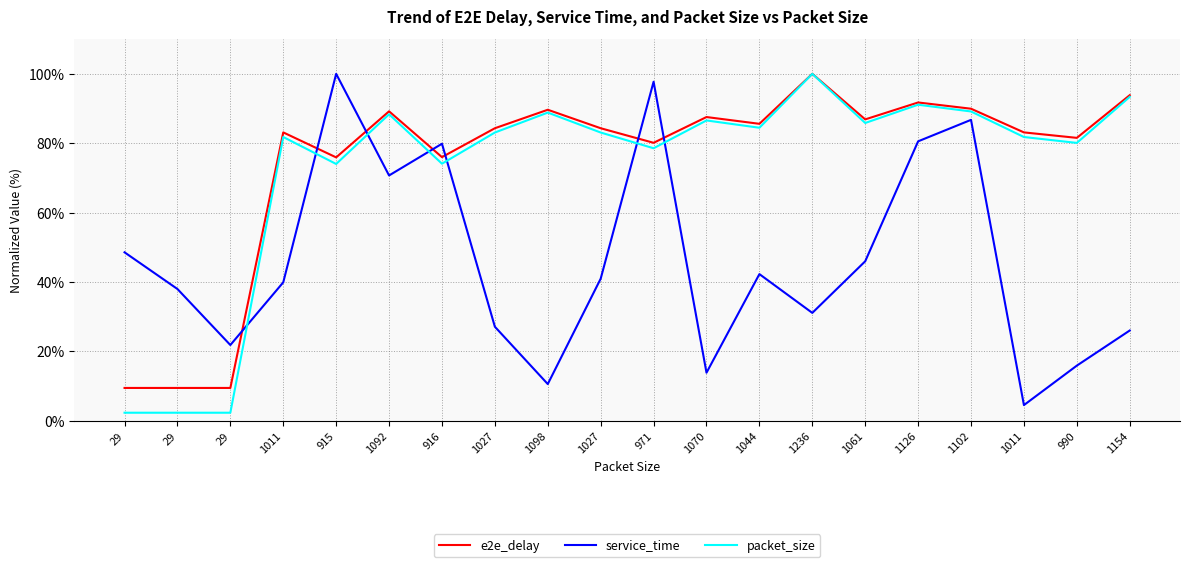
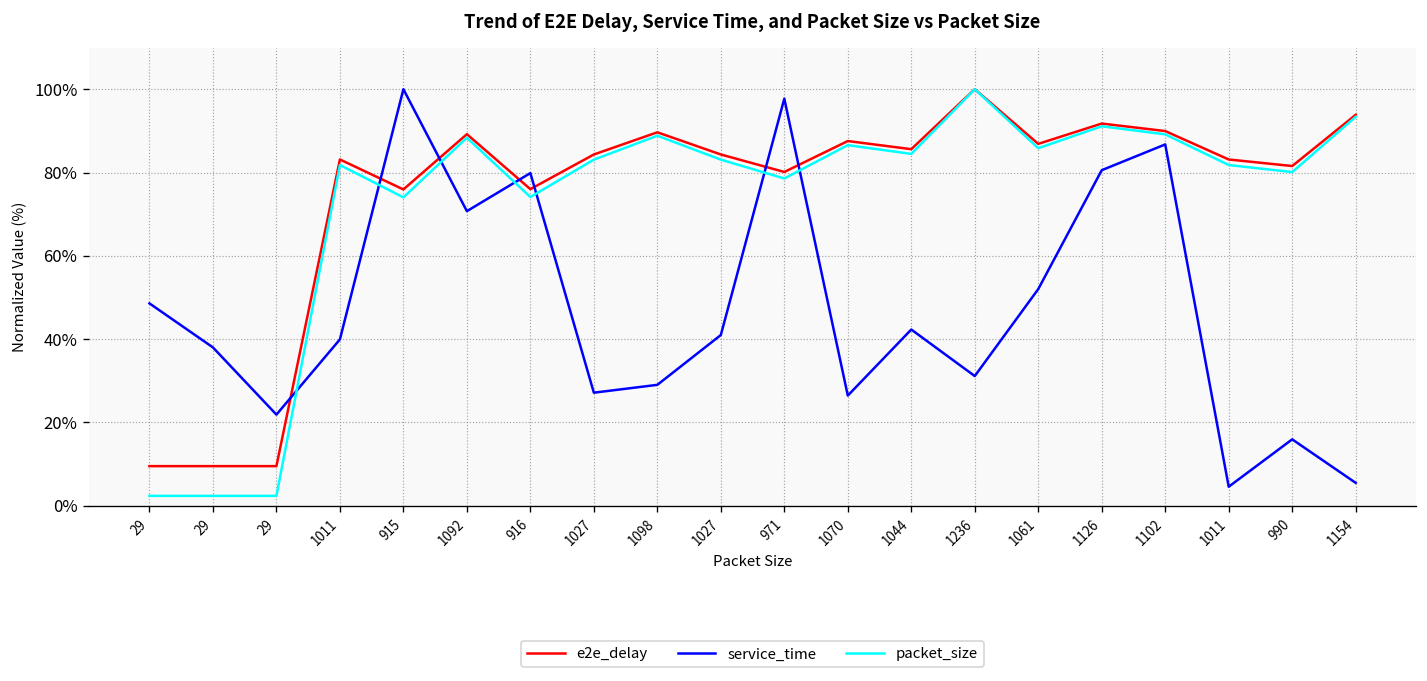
  {
    "e2e_delay": {
      "915": "76%",
      "1092": "89%",
      "916": "76%",
      "1098": "90%",
      "971": "80%",
      "1070": "88%",
      "1044": "86%",
      "1061": "87%",
      "1102": "90%",
      "990": "82%"
    },
    "service_time": {
      "915": "100%",
      "1092": "71%",
      "916": "80%",
-     "1098": "11%",
+     "1098": "29%",
      "971": "98%",
-     "1070": "14%",
+     "1070": "26%",
      "1044": "42%",
      "1236": "31%",
-     "1061": "46%",
+     "1061": "52%",
      "1126": "81%",
      "1102": "87%",
      "990": "16%",
-     "1154": "26%"
+     "1154": "5%"
    },
    "packet_size": {
      "915": "74%",
      "1092": "88%",
      "916": "74%",
      "1098": "89%",
      "971": "79%",
      "1070": "87%",
      "1044": "84%",
      "1061": "86%",
      "1102": "89%",
      "990": "80%"
    }
  }
